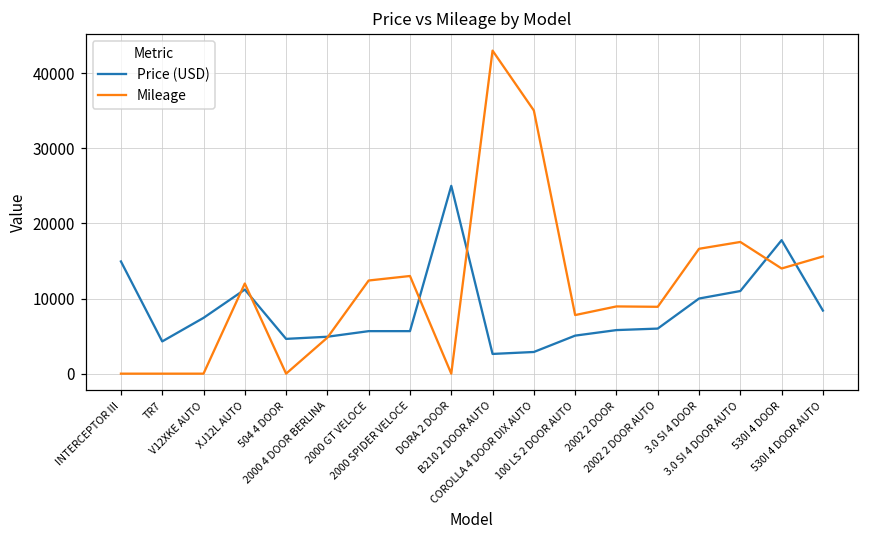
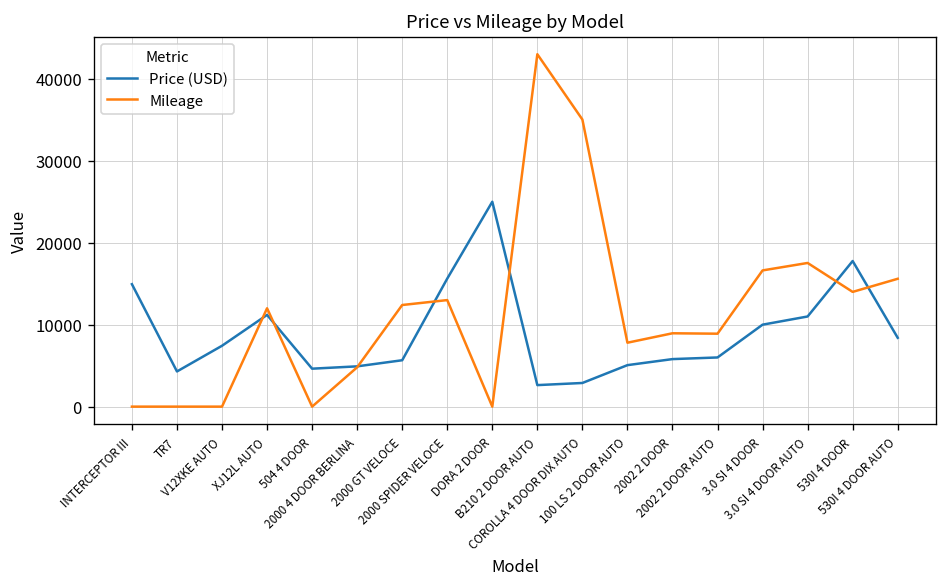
  {
    "Price (USD)": {
      "INTERCEPTOR III": 15000,
      "TR7": 4000,
      "V12XKE AUTO": 7000,
      "XJ12L AUTO": 11000,
      "504 4 DOOR": 5000,
      "2000 GT VELOCE": 6000,
-     "2000 SPIDER VELOCE": 6000,
+     "2000 SPIDER VELOCE": 16000,
      "DORA 2 DOOR": 25000,
      "B210 2 DOOR AUTO": 3000,
      "COROLLA 4 DOOR DIX AUTO": 3000,
      "100 LS 2 DOOR AUTO": 5000,
      "2002 2 DOOR": 6000,
      "2002 2 DOOR AUTO": 6000,
      "3.0 SI 4 DOOR": 10000,
      "3.0 SI 4 DOOR AUTO": 11000,
      "530I 4 DOOR": 18000,
      "530I 4 DOOR AUTO": 8000
    },
    "Mileage": {
      "INTERCEPTOR III": 0,
      "TR7": 0,
      "V12XKE AUTO": 0,
      "XJ12L AUTO": 12000,
      "504 4 DOOR": 0,
      "2000 GT VELOCE": 12000,
      "2000 SPIDER VELOCE": 13000,
      "DORA 2 DOOR": 0,
      "B210 2 DOOR AUTO": 43000,
      "COROLLA 4 DOOR DIX AUTO": 35000,
      "100 LS 2 DOOR AUTO": 8000,
      "2002 2 DOOR": 9000,
      "2002 2 DOOR AUTO": 9000,
      "3.0 SI 4 DOOR": 17000,
      "3.0 SI 4 DOOR AUTO": 18000,
      "530I 4 DOOR": 14000,
      "530I 4 DOOR AUTO": 16000
    }
  }
